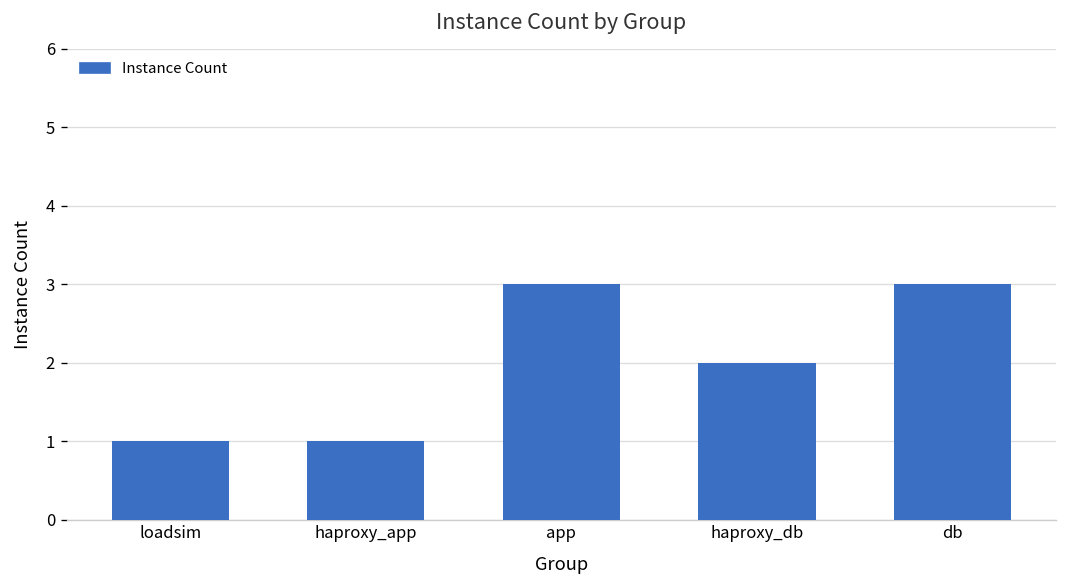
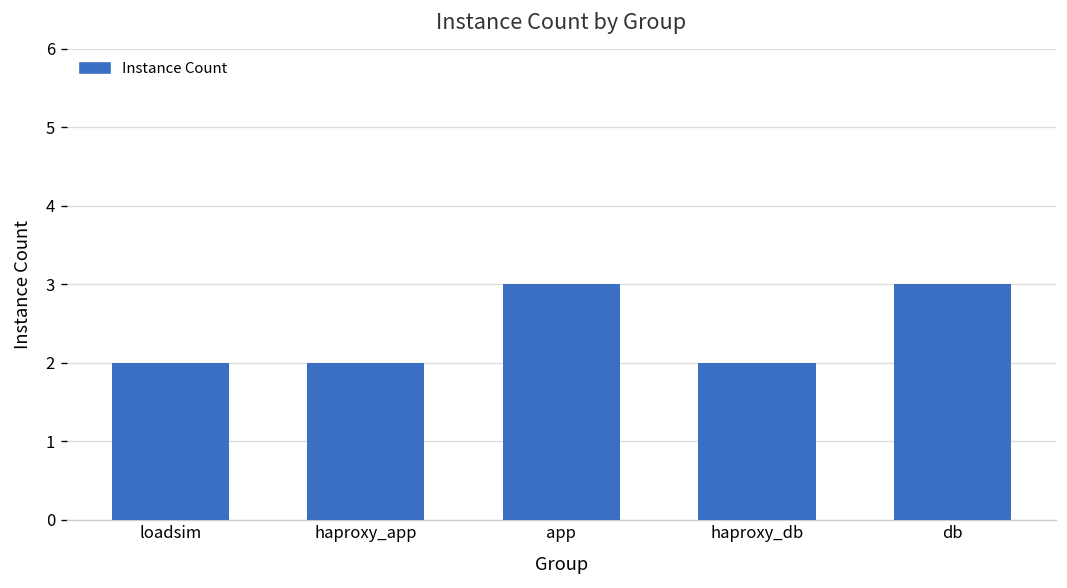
  {
-   "loadsim": 1,
-   "haproxy_app": 1,
+   "loadsim": 2,
+   "haproxy_app": 2,
    "app": 3,
    "haproxy_db": 2,
    "db": 3
  }
